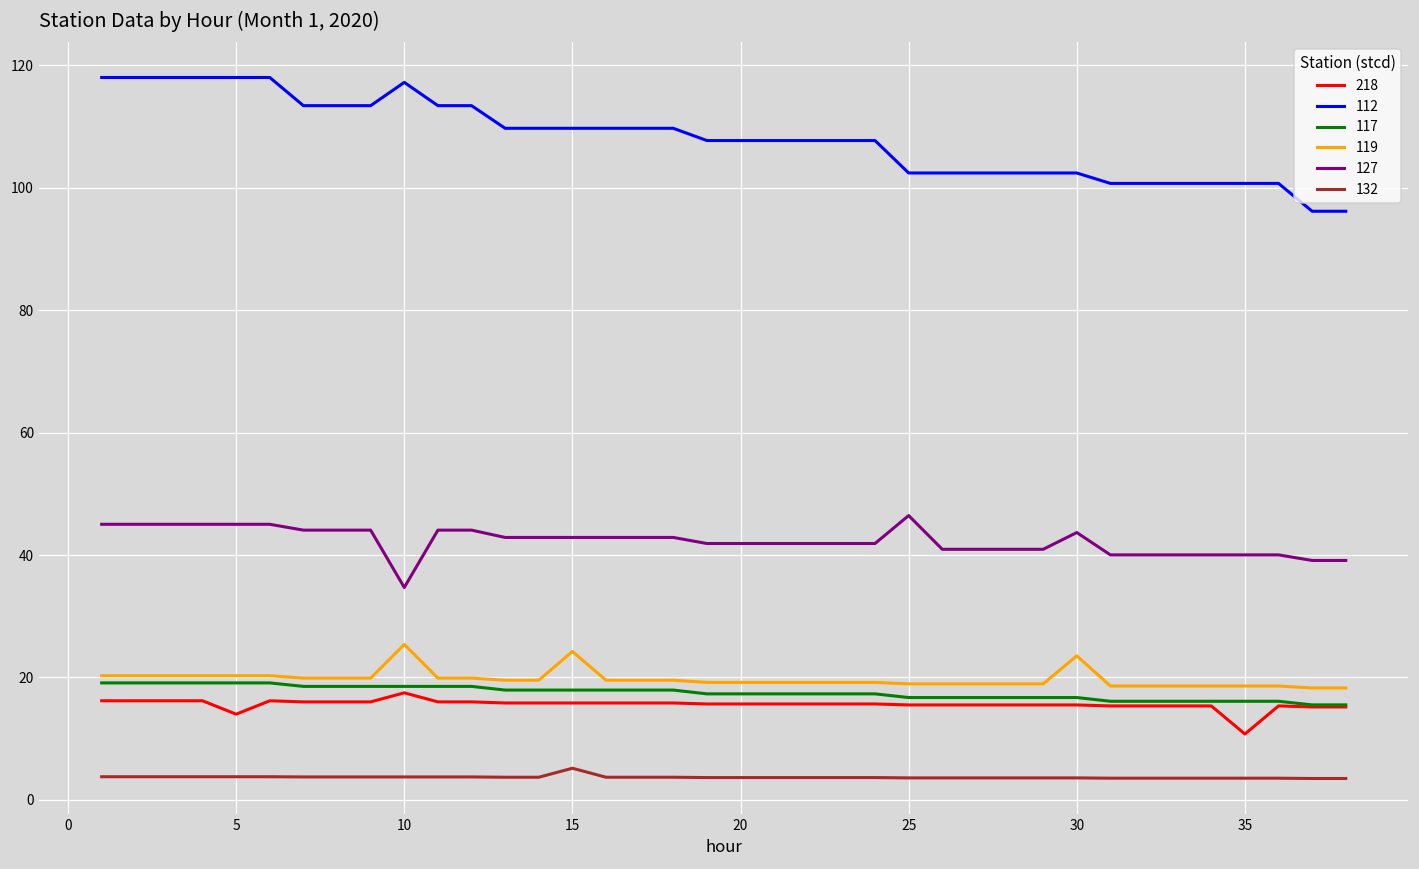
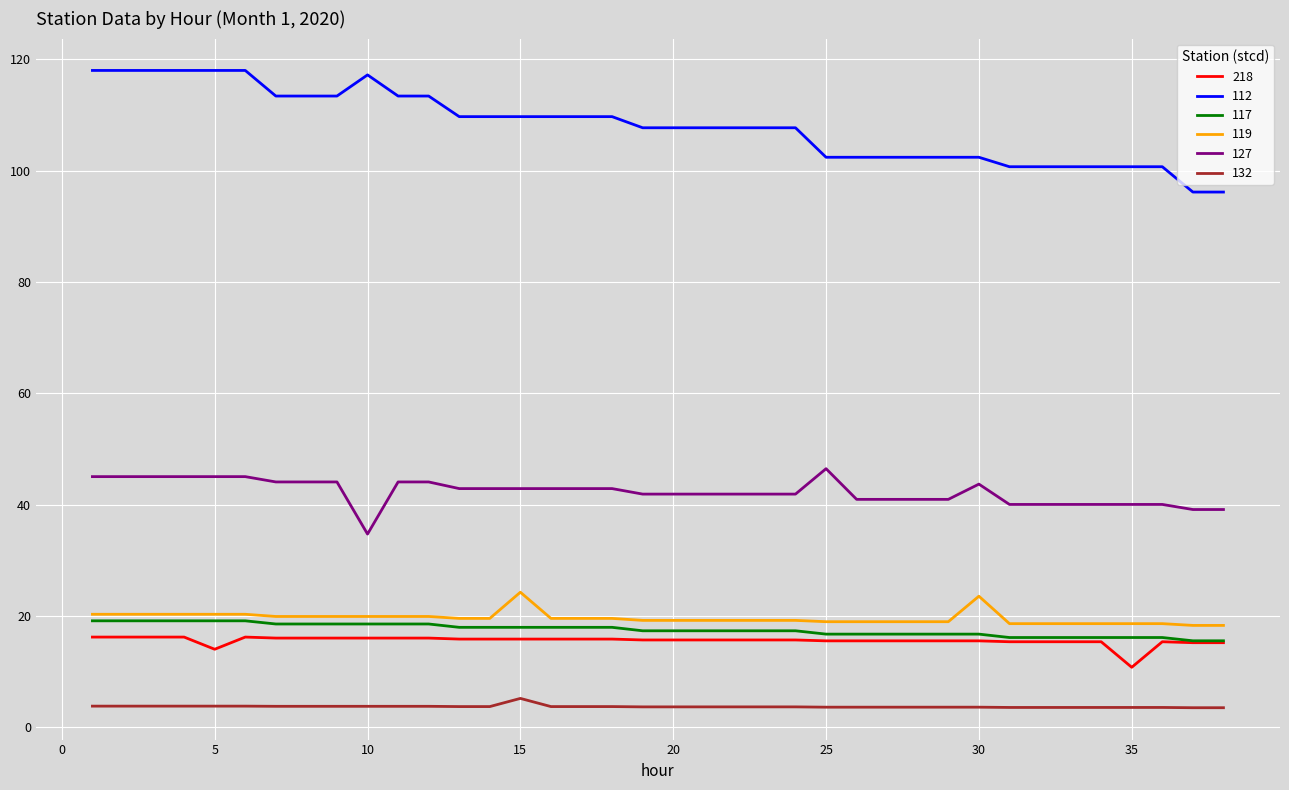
  {
    "218": {
      "5": 14,
-     "10": 17,
+     "10": 16,
      "15": 16,
      "20": 16,
      "25": 16,
      "30": 16,
      "35": 11
    },
    "112": {
      "5": 118,
      "10": 117,
      "15": 110,
      "20": 108,
      "25": 102,
      "30": 102,
      "35": 101
    },
    "117": {
      "5": 19,
      "10": 19,
      "15": 18,
      "20": 17,
      "25": 17,
      "30": 17,
      "35": 16
    },
    "119": {
      "5": 20,
-     "10": 25,
+     "10": 20,
      "15": 24,
      "20": 19,
      "25": 19,
      "30": 24,
      "35": 19
    },
    "127": {
      "5": 45,
      "10": 35,
      "15": 43,
      "20": 42,
      "25": 46,
      "30": 44,
      "35": 40
    },
    "132": {
      "5": 4,
      "10": 4,
      "15": 5,
      "20": 4,
      "25": 4,
      "30": 4,
      "35": 4
    }
  }
